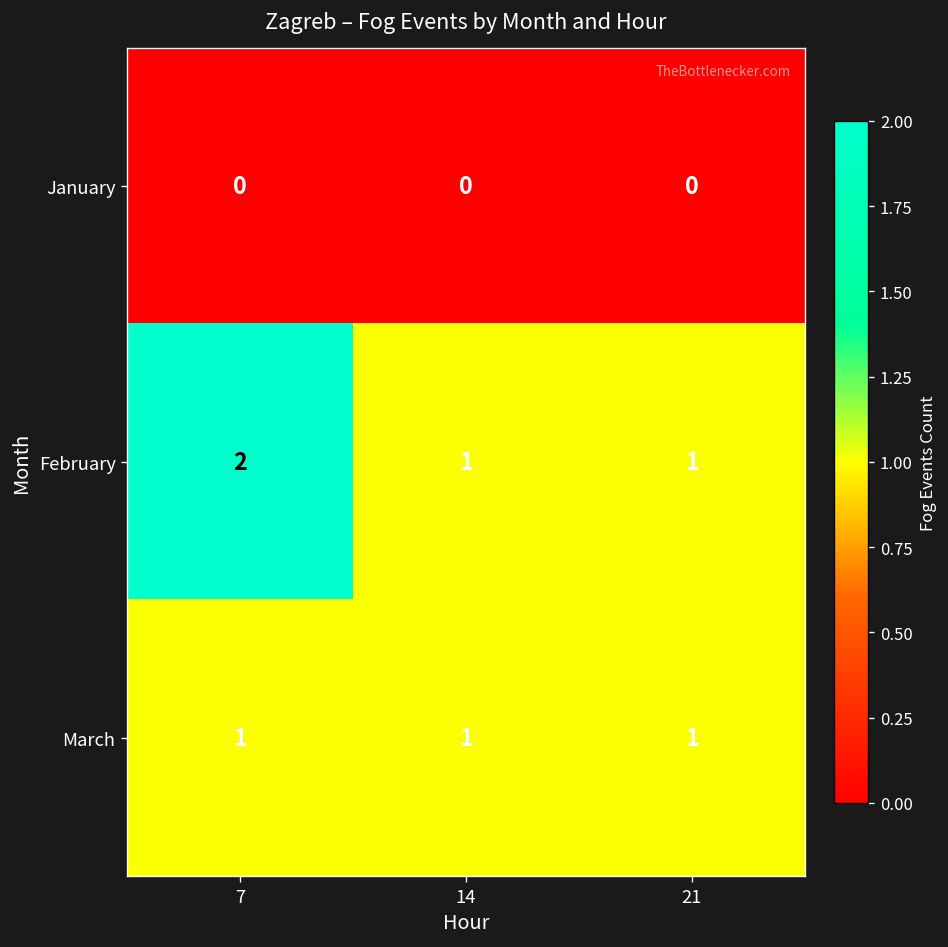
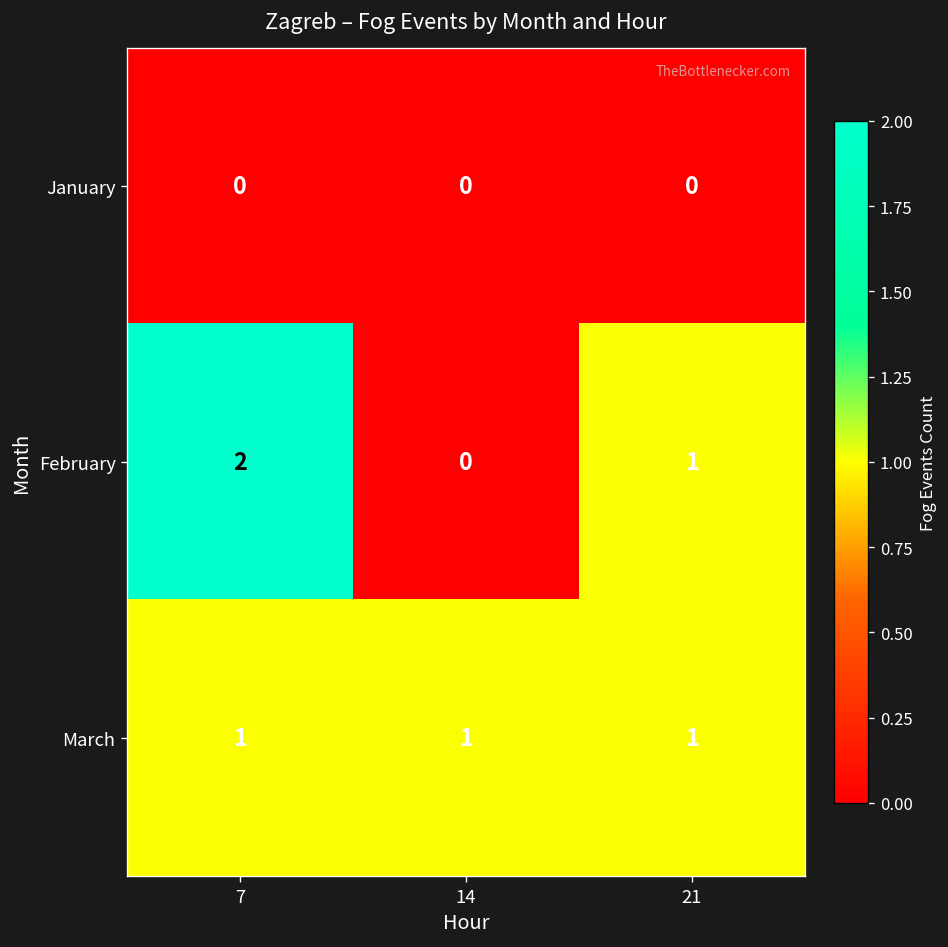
  {
    "January": {
      "7": 0,
      "14": 0
    },
    "February": {
      "7": 2,
-     "14": 1,
+     "14": 0,
      "21": 1
    },
    "March": {
      "7": 1,
      "14": 1,
      "21": 1
    }
  }
